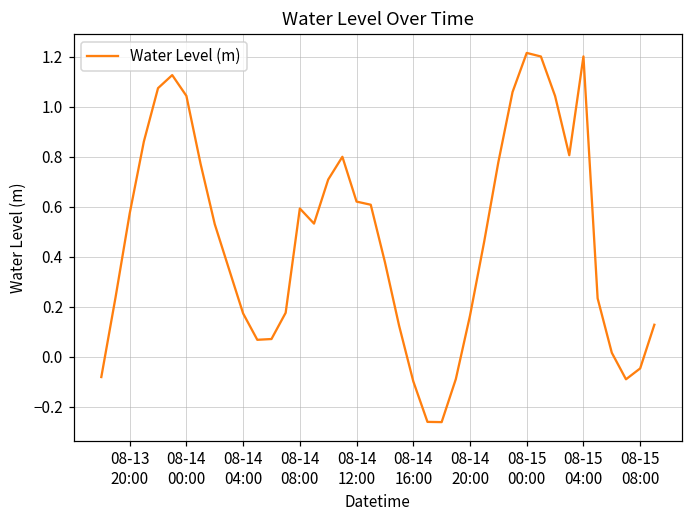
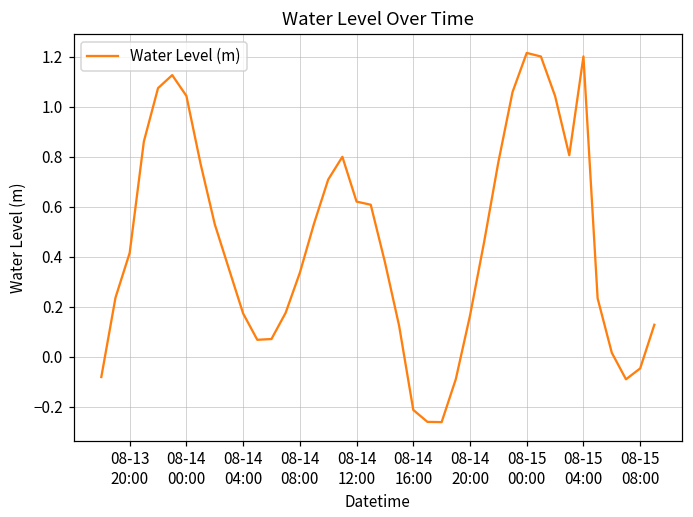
  {
-   "08-13 20:00": 0.57,
+   "08-13 20:00": 0.42,
    "08-14 00:00": 1.04,
    "08-14 04:00": 0.17,
-   "08-14 08:00": 0.59,
+   "08-14 08:00": 0.34,
    "08-14 12:00": 0.62,
-   "08-14 16:00": -0.10,
+   "08-14 16:00": -0.21,
    "08-14 20:00": 0.17,
    "08-15 00:00": 1.22,
    "08-15 04:00": 1.20,
    "08-15 08:00": -0.05
  }
